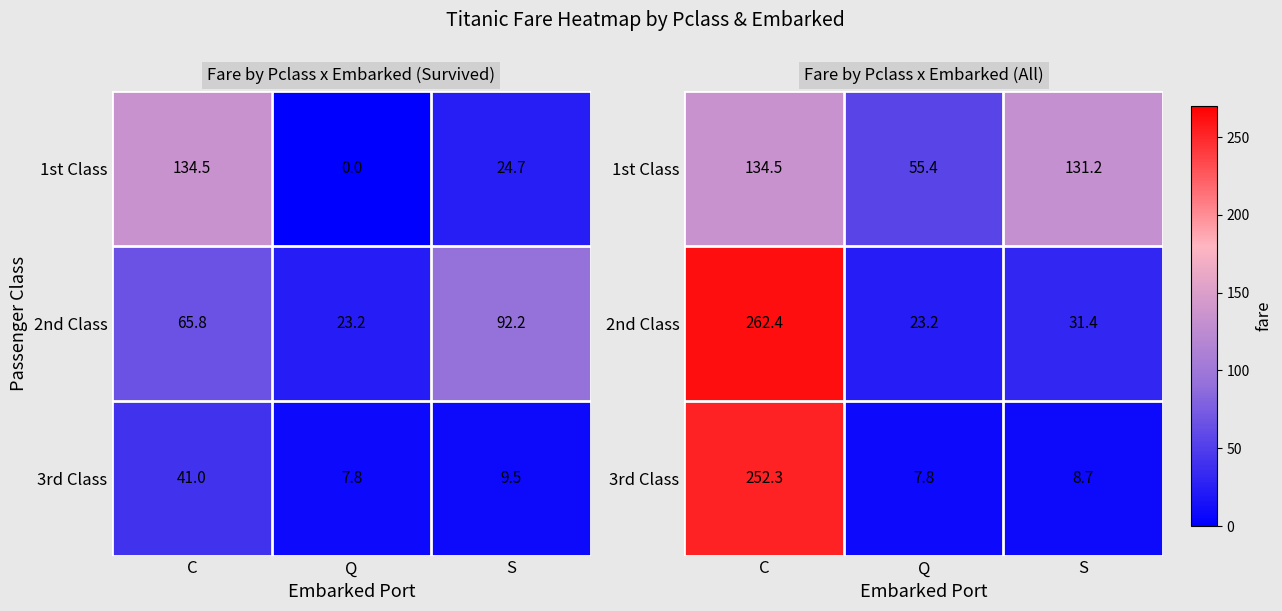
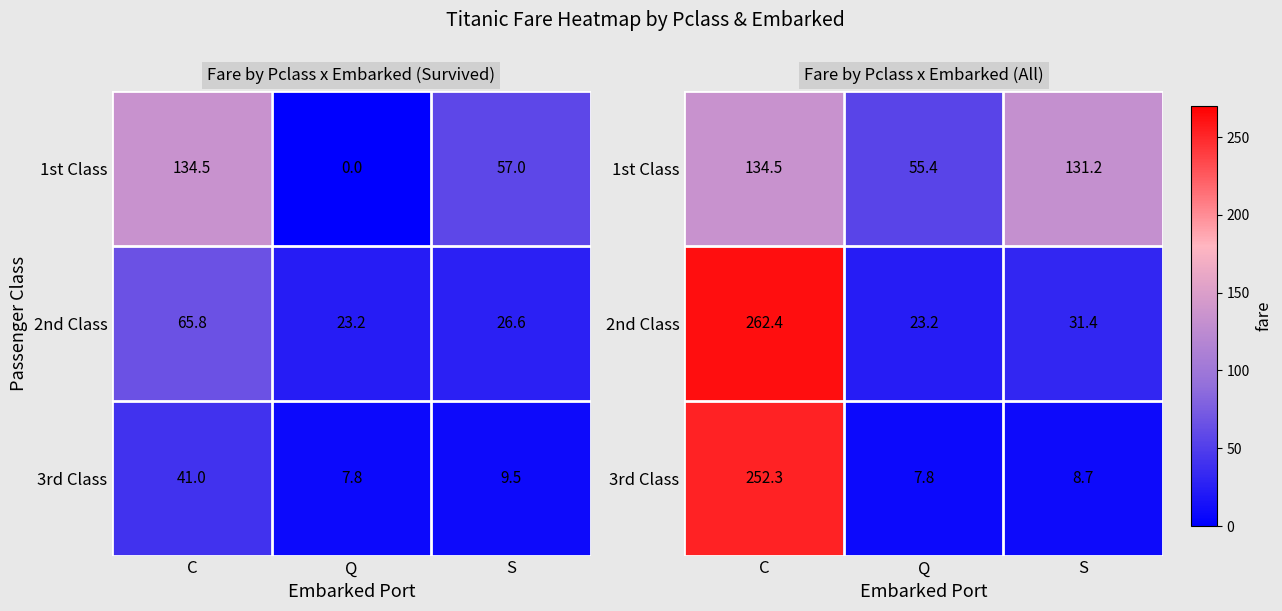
  {
    "Fare by Pclass x Embarked (Survived)": {
      "1st Class": {
        "C": 134.5,
        "Q": 0.0,
-       "S": 24.7
+       "S": 57.0
      },
      "2nd Class": {
        "C": 65.8,
        "Q": 23.2,
-       "S": 92.2
+       "S": 26.6
      },
      "3rd Class": {
        "C": 41.0,
        "Q": 7.8,
        "S": 9.5
      }
    },
    "Fare by Pclass x Embarked (All)": {
      "1st Class": {
        "C": 134.5,
        "Q": 55.4,
        "S": 131.2
      },
      "2nd Class": {
        "C": 262.4,
        "Q": 23.2,
        "S": 31.4
      },
      "3rd Class": {
        "C": 252.3,
        "Q": 7.8,
        "S": 8.7
      }
    }
  }
